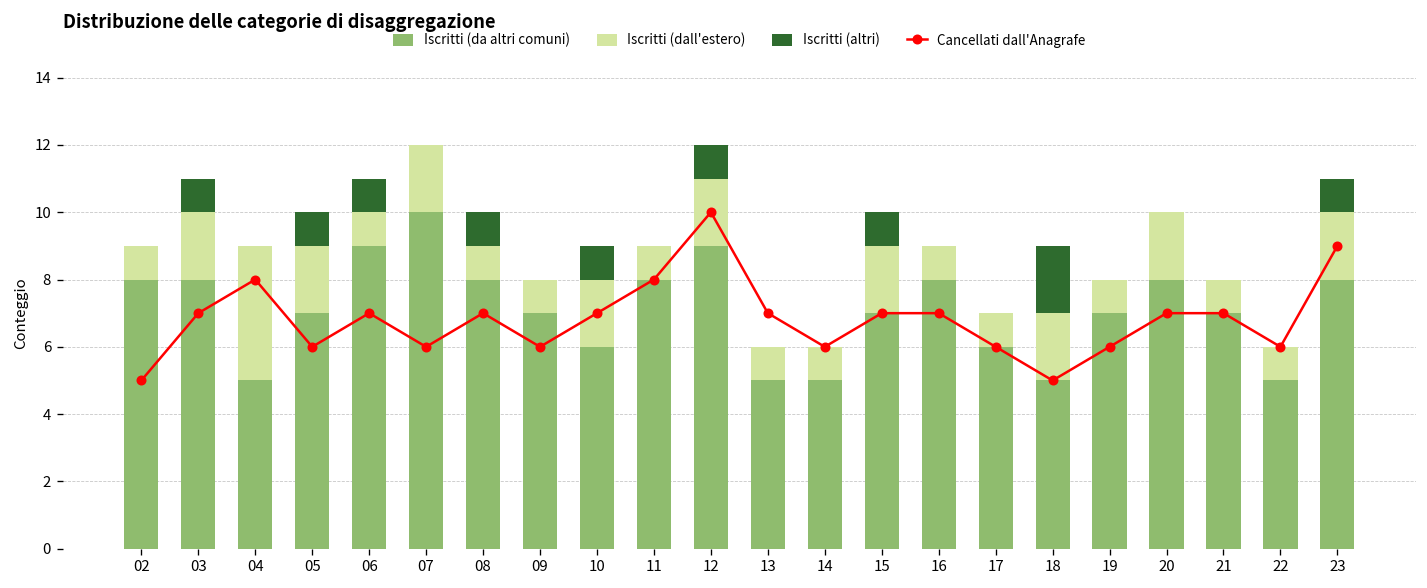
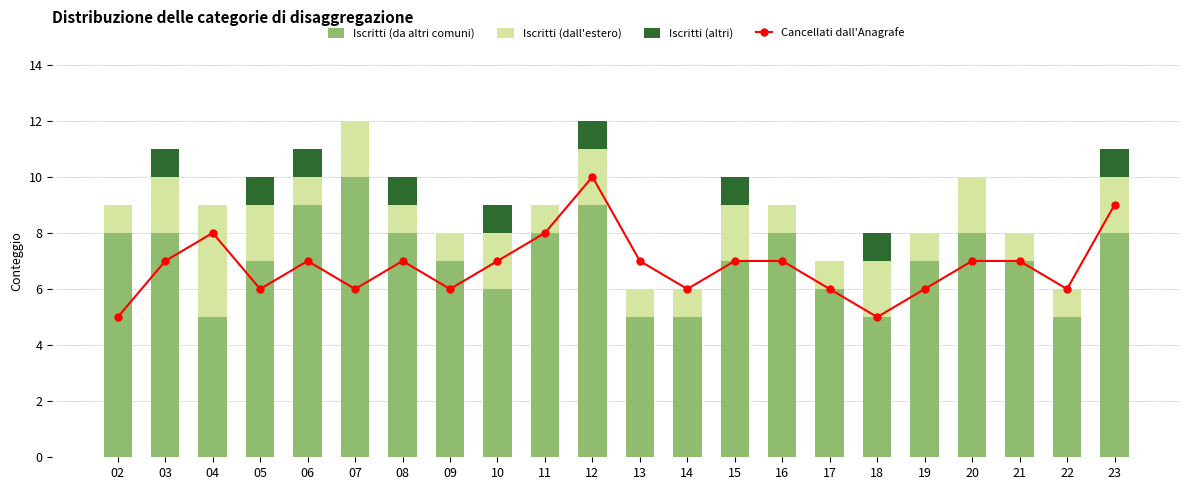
  {
    "Iscritti (da altri comuni)": {
      "02": 8,
      "03": 8,
      "04": 5,
      "05": 7,
      "06": 9,
      "07": 10,
      "08": 8,
      "09": 7,
      "10": 6,
      "11": 8,
      "12": 9,
      "13": 5,
      "14": 5,
      "15": 7,
      "16": 8,
      "17": 6,
      "18": 5,
      "19": 7,
      "20": 8,
      "21": 7,
      "22": 5,
      "23": 8
    },
    "Iscritti (altri)": {
-     "18": 2
+     "18": 1
    }
  }
